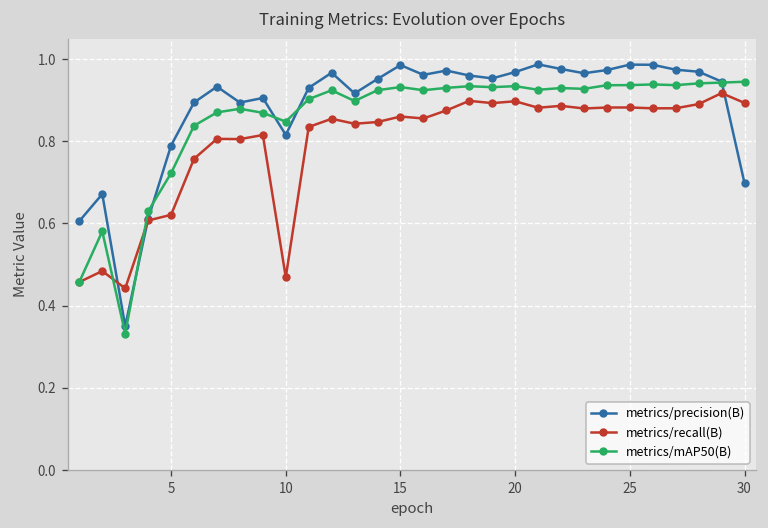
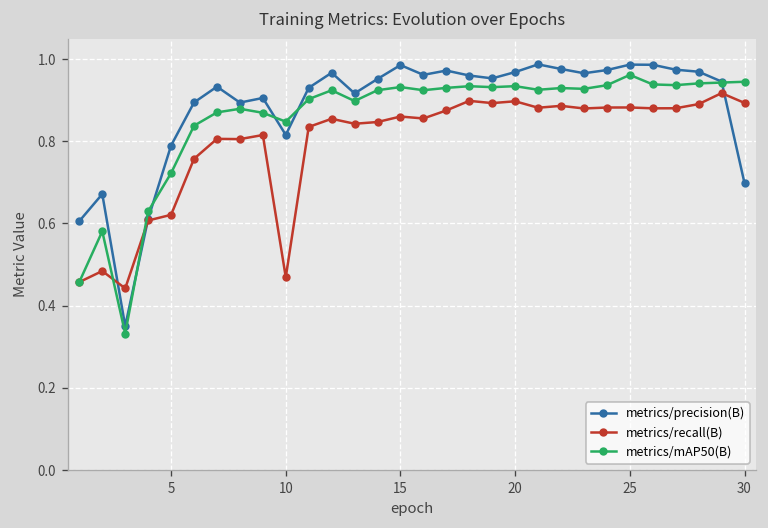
  {
    "metrics/precision(B)": {
      "5": 0.79,
      "10": 0.82,
      "15": 0.99,
      "20": 0.97,
      "25": 0.99,
      "30": 0.70
    },
    "metrics/recall(B)": {
      "5": 0.62,
      "10": 0.47,
      "15": 0.86,
      "20": 0.90,
      "25": 0.88,
      "30": 0.89
    },
    "metrics/mAP50(B)": {
      "5": 0.72,
      "10": 0.85,
      "15": 0.93,
      "20": 0.93,
-     "25": 0.94,
+     "25": 0.96,
      "30": 0.94
    }
  }
